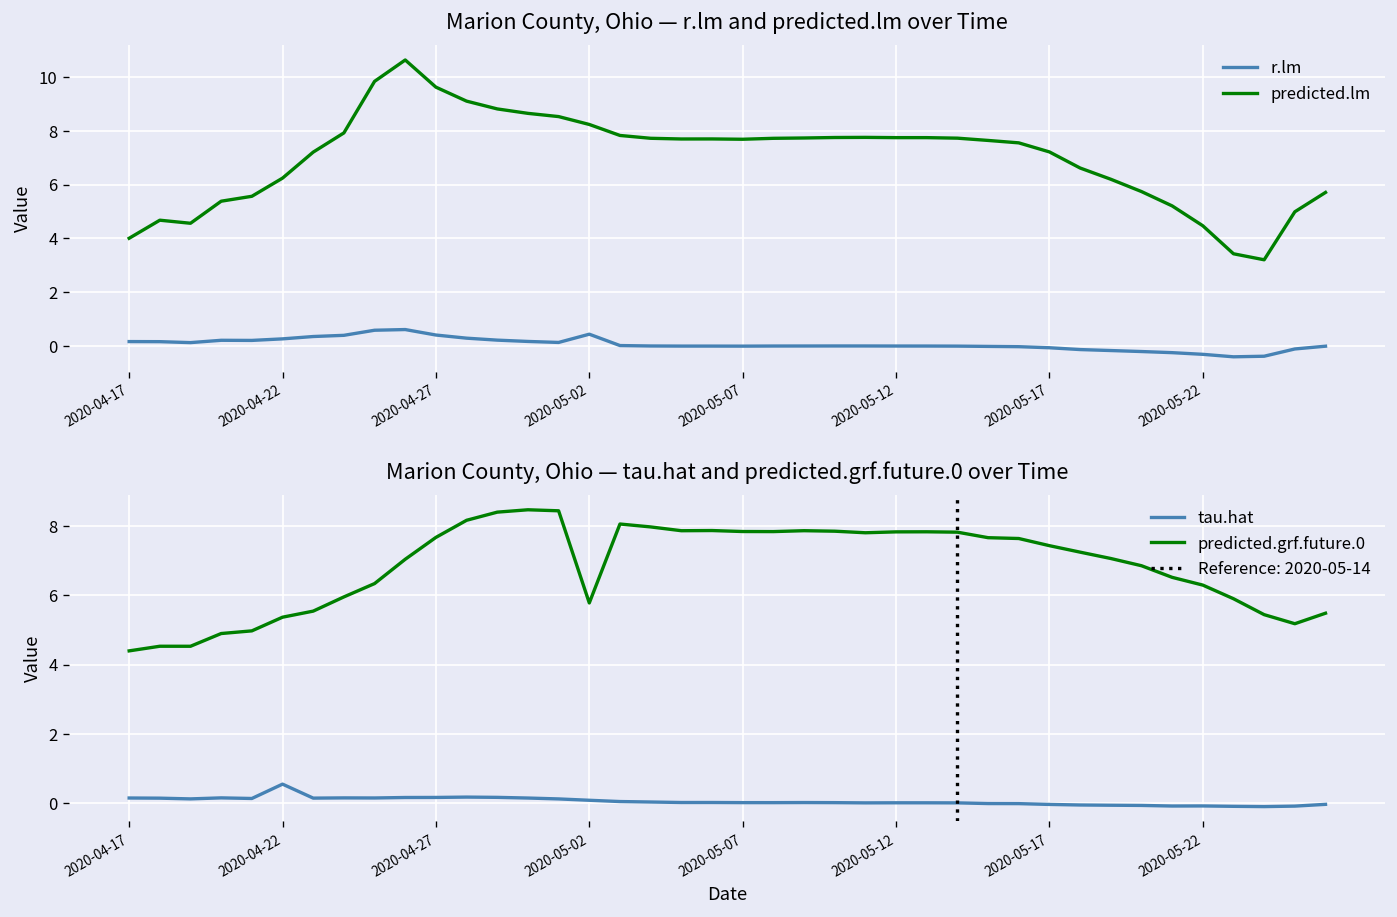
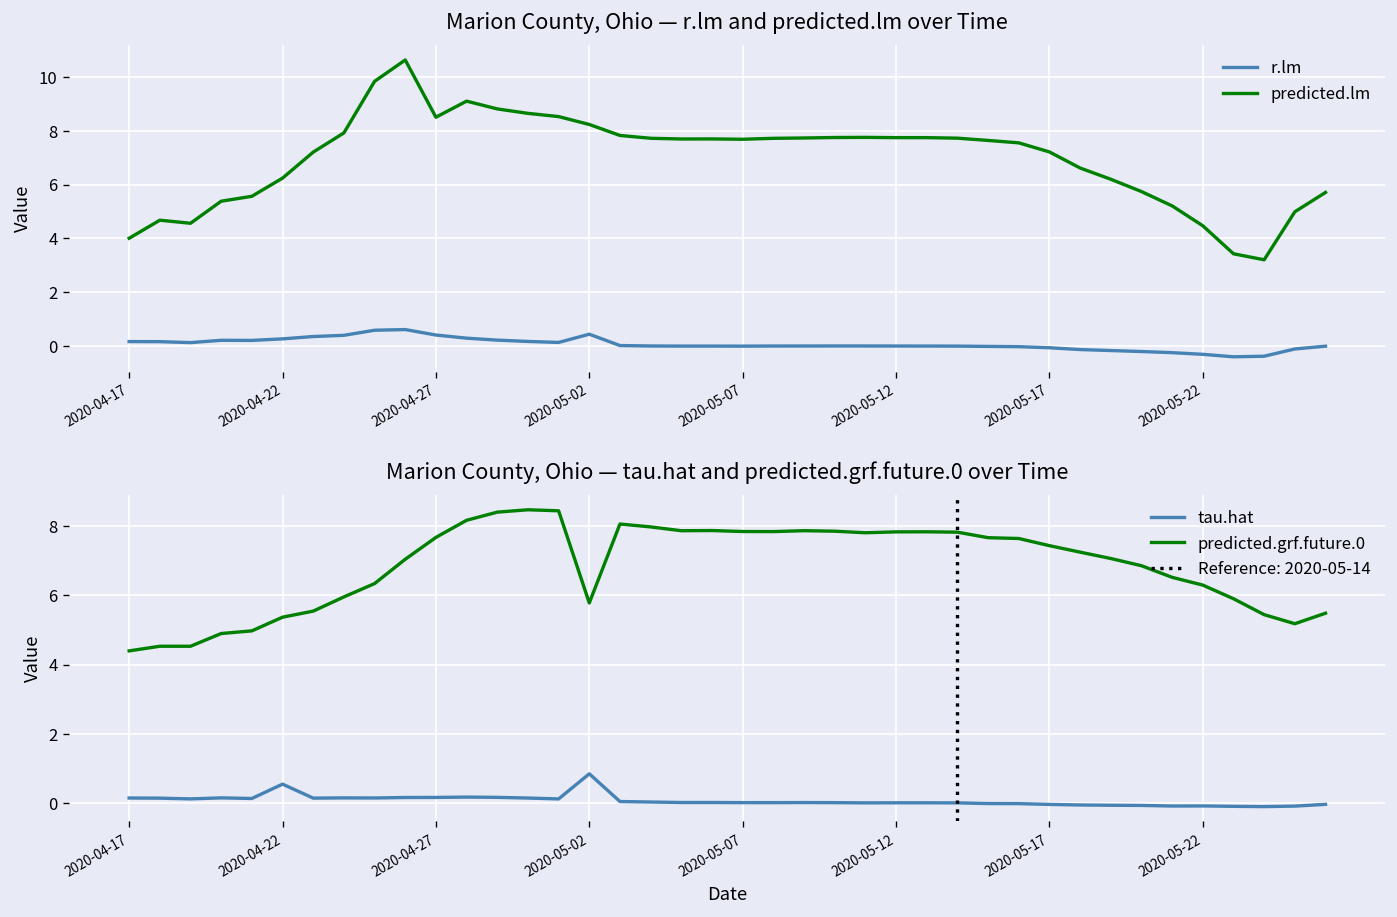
  {
    "Marion County, Ohio — r.lm and predicted.lm over Time": {
      "r.lm": {
        "2020-04-17": 0.2,
        "2020-04-22": 0.3,
        "2020-04-27": 0.4,
        "2020-05-02": 0.4,
        "2020-05-07": 0.0,
        "2020-05-12": 0.0,
        "2020-05-17": -0.1,
        "2020-05-22": -0.3
      },
      "predicted.lm": {
        "2020-04-17": 4.0,
        "2020-04-22": 6.2,
-       "2020-04-27": 9.6,
+       "2020-04-27": 8.5,
        "2020-05-02": 8.2,
        "2020-05-07": 7.7,
        "2020-05-12": 7.7,
        "2020-05-17": 7.2,
        "2020-05-22": 4.5
      }
    },
    "Marion County, Ohio — tau.hat and predicted.grf.future.0 over Time": {
      "tau.hat": {
        "2020-04-17": 0.2,
        "2020-04-22": 0.6,
        "2020-04-27": 0.2,
-       "2020-05-02": 0.1,
+       "2020-05-02": 0.9,
        "2020-05-07": 0.0,
        "2020-05-12": 0.0,
        "2020-05-17": 0.0,
        "2020-05-22": -0.1
      },
      "predicted.grf.future.0": {
        "2020-04-17": 4.4,
        "2020-04-22": 5.4,
        "2020-04-27": 7.7,
        "2020-05-02": 5.8,
        "2020-05-07": 7.8,
        "2020-05-12": 7.8,
        "2020-05-17": 7.4,
        "2020-05-22": 6.3
      }
    }
  }
